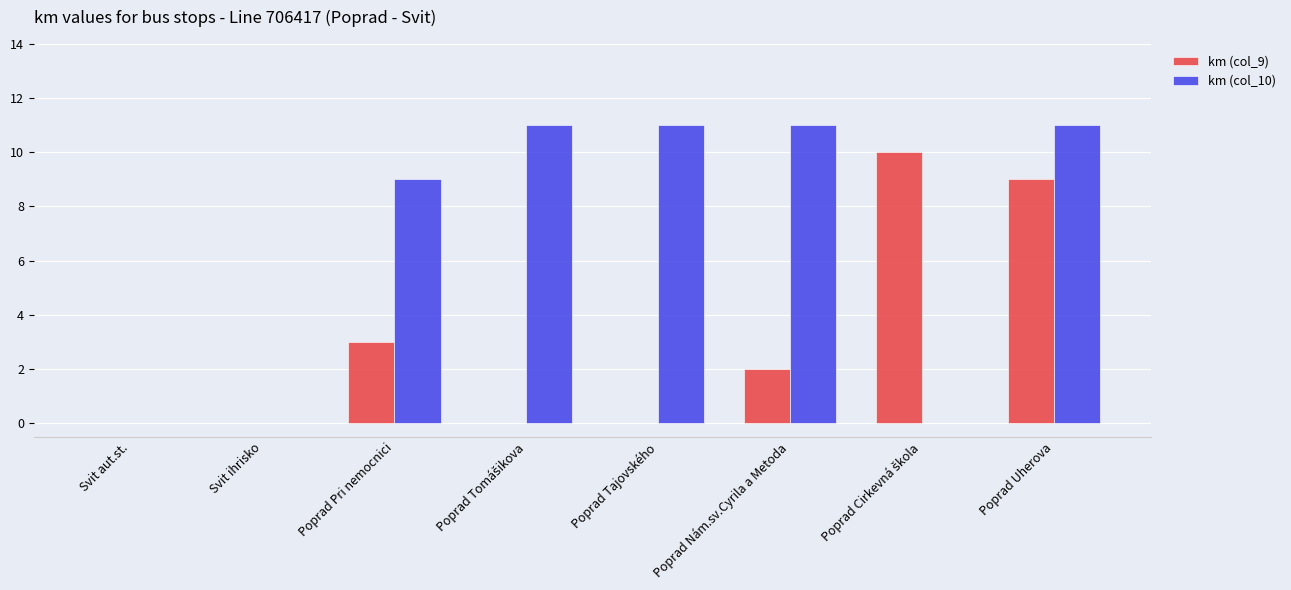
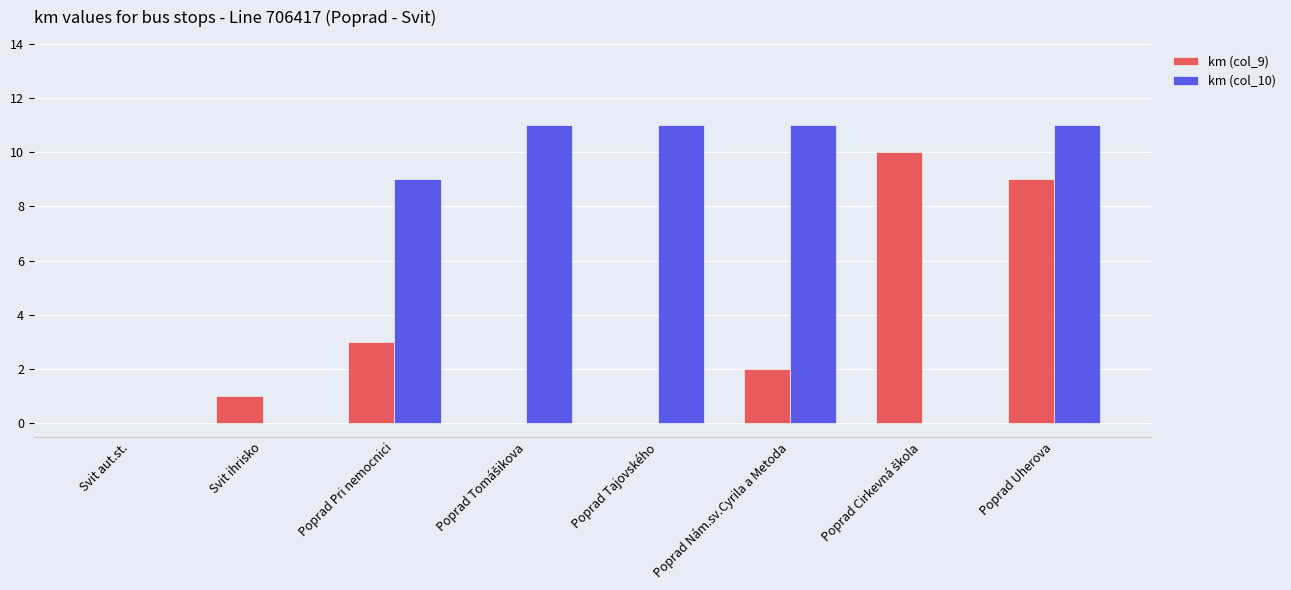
  {
    "km (col_9)": {
      "Svit aut.st.": 0,
-     "Svit ihrisko": 0,
+     "Svit ihrisko": 1,
      "Poprad Pri nemocnici": 3,
      "Poprad Tomášikova": 0,
      "Poprad Tajovského": 0,
      "Poprad Nám.sv.Cyrila a Metoda": 2,
      "Poprad Cirkevná škola": 10,
      "Poprad Uherova": 9
    },
    "km (col_10)": {
      "Svit aut.st.": 0,
      "Svit ihrisko": 0,
      "Poprad Pri nemocnici": 9,
      "Poprad Tomášikova": 11,
      "Poprad Tajovského": 11,
      "Poprad Nám.sv.Cyrila a Metoda": 11,
      "Poprad Cirkevná škola": 0,
      "Poprad Uherova": 11
    }
  }
